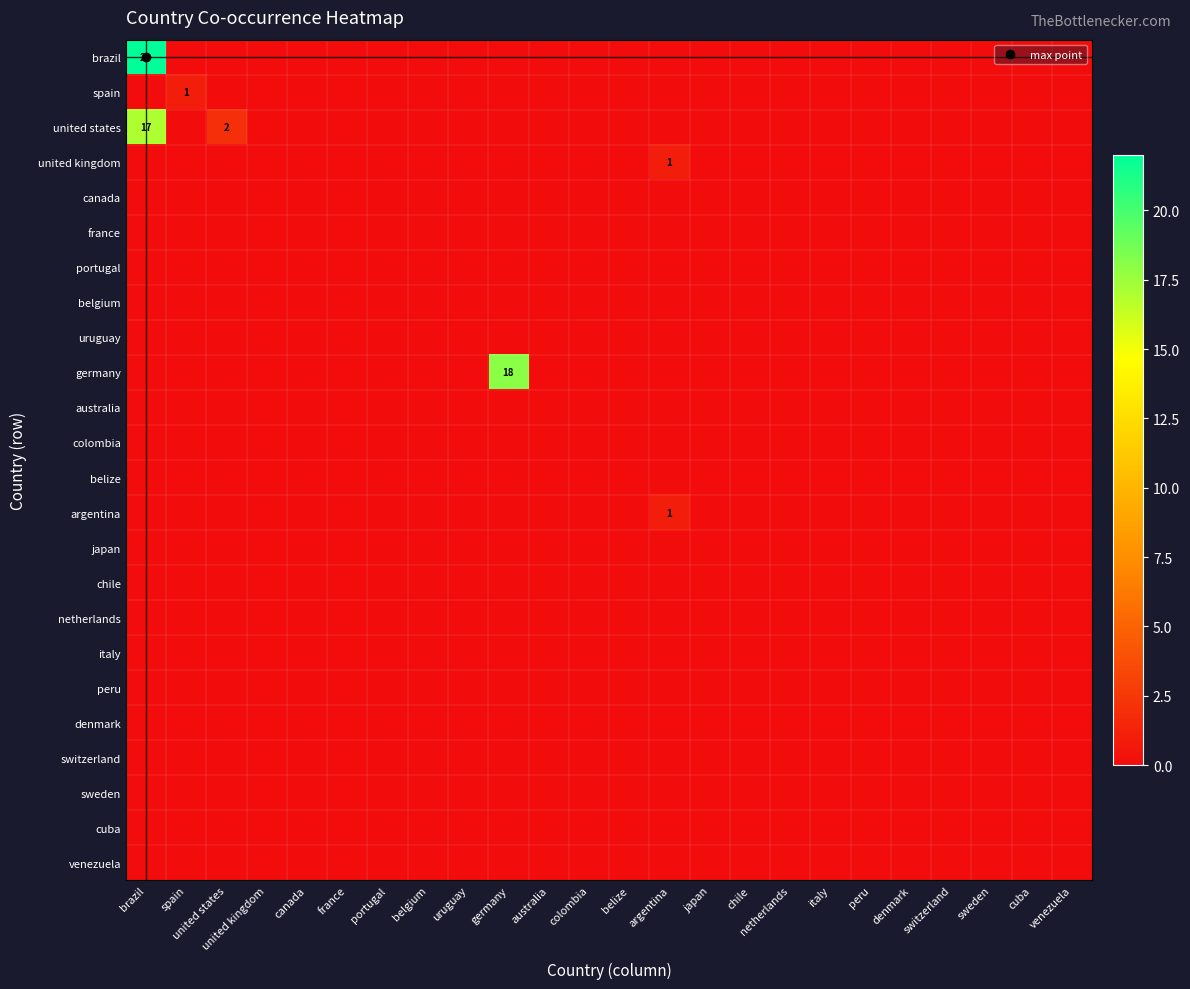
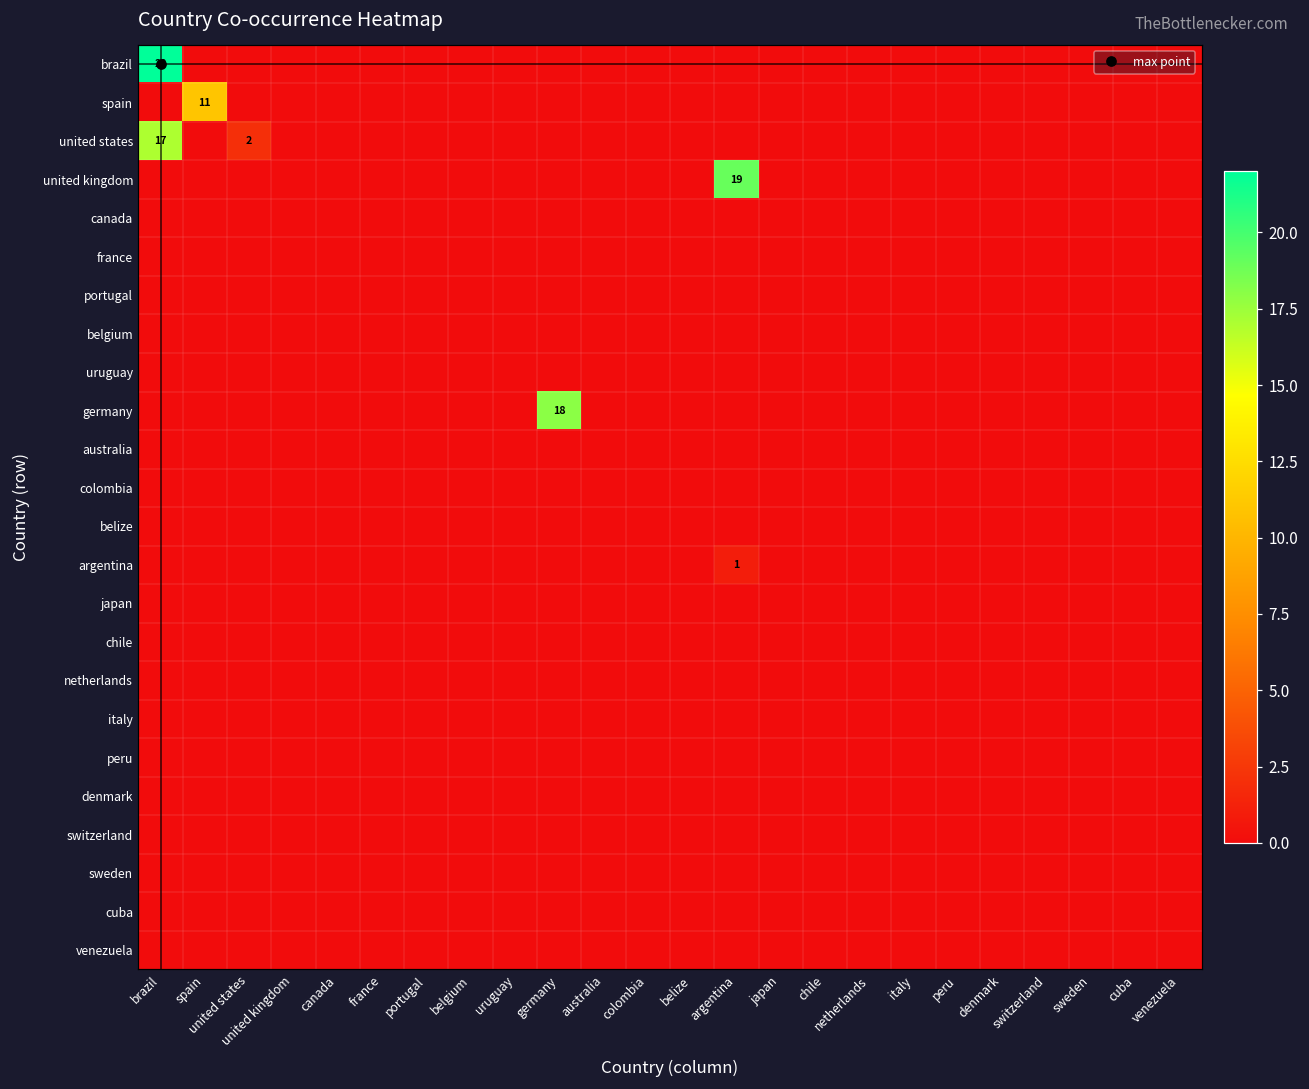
  {
    "spain": {
-     "spain": 1
+     "spain": 11
    },
    "united states": {
      "brazil": 17,
      "united states": 2
    },
    "united kingdom": {
-     "argentina": 1
+     "argentina": 19
    },
    "germany": {
      "germany": 18
    },
    "argentina": {
      "argentina": 1
    }
  }
